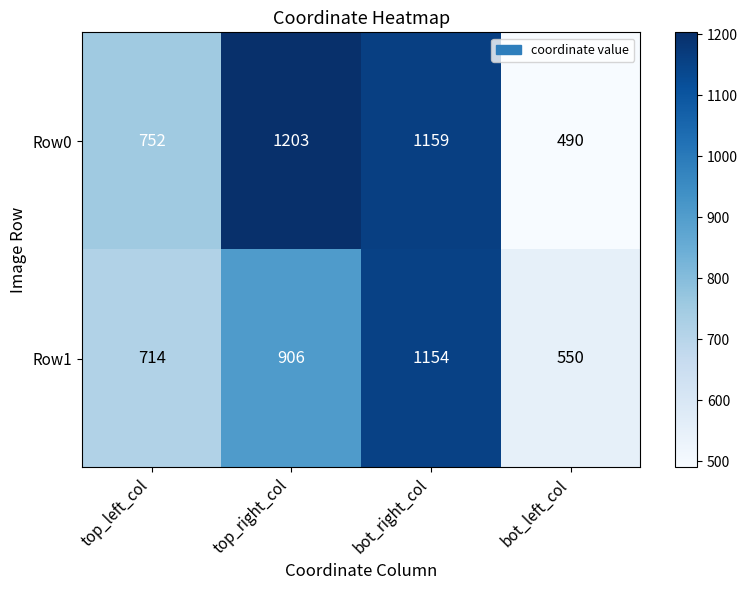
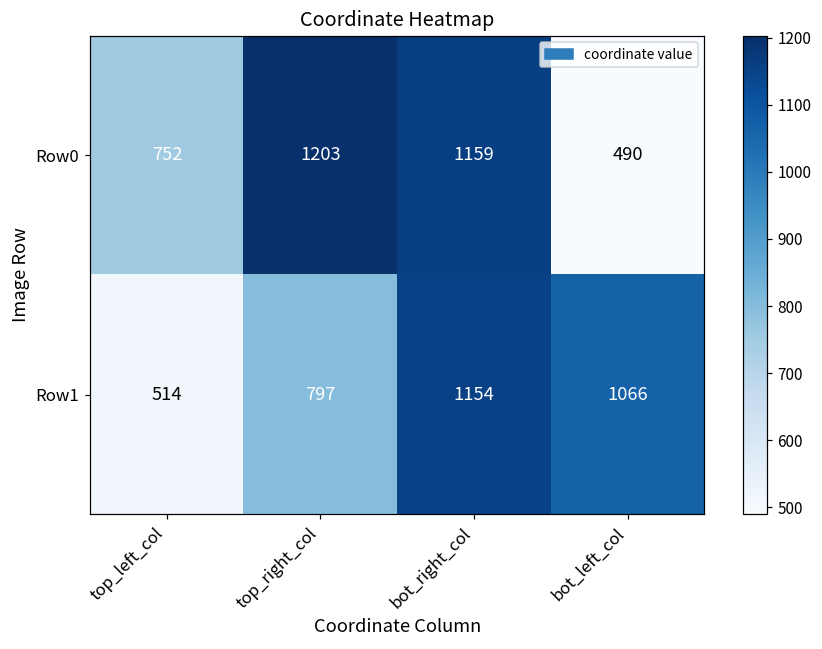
  {
    "Row0": {
      "top_left_col": 752,
      "top_right_col": 1203,
      "bot_right_col": 1159,
      "bot_left_col": 490
    },
    "Row1": {
-     "top_left_col": 714,
-     "top_right_col": 906,
+     "top_left_col": 514,
+     "top_right_col": 797,
      "bot_right_col": 1154,
-     "bot_left_col": 550
+     "bot_left_col": 1066
    }
  }
